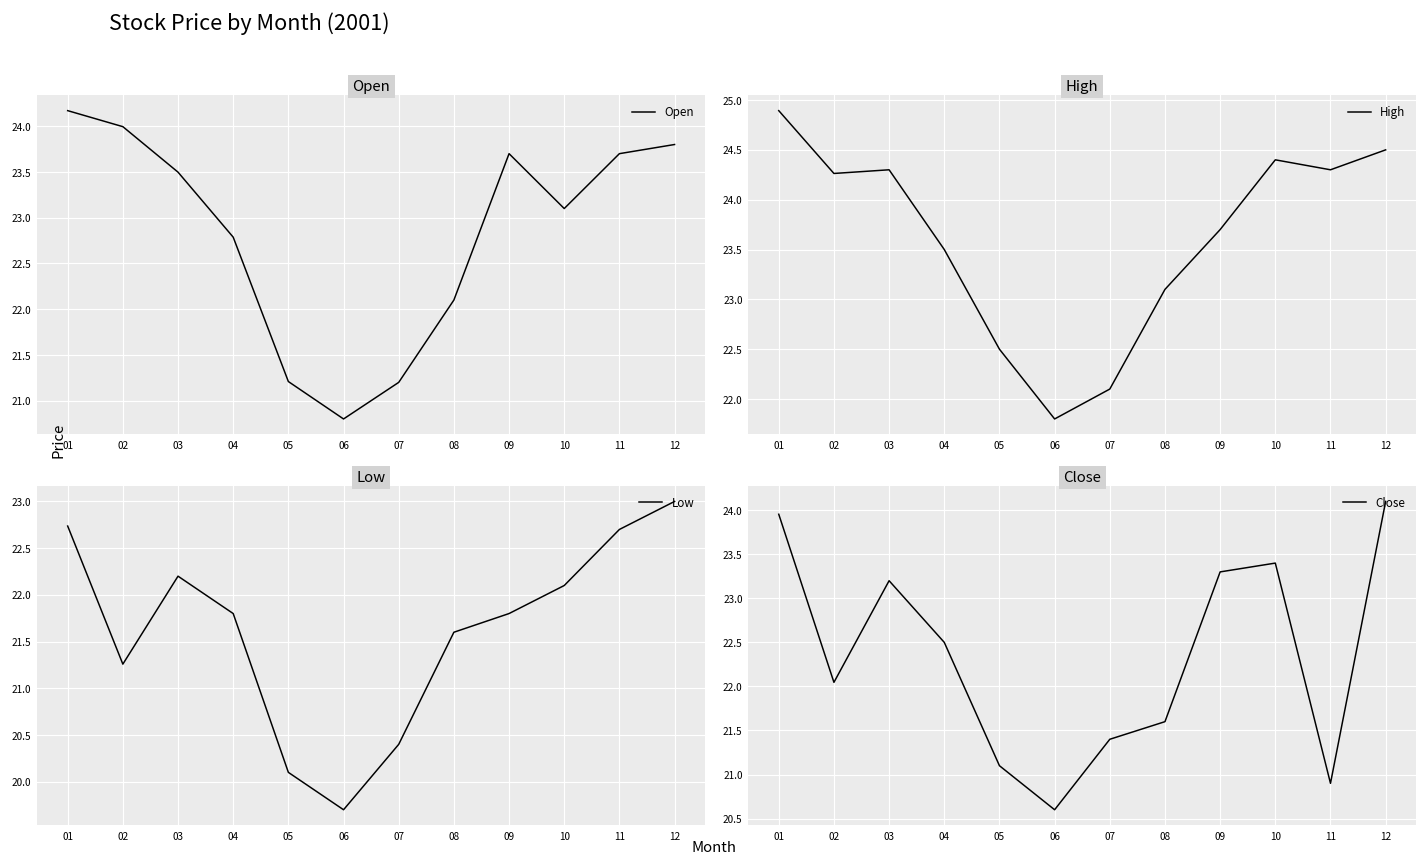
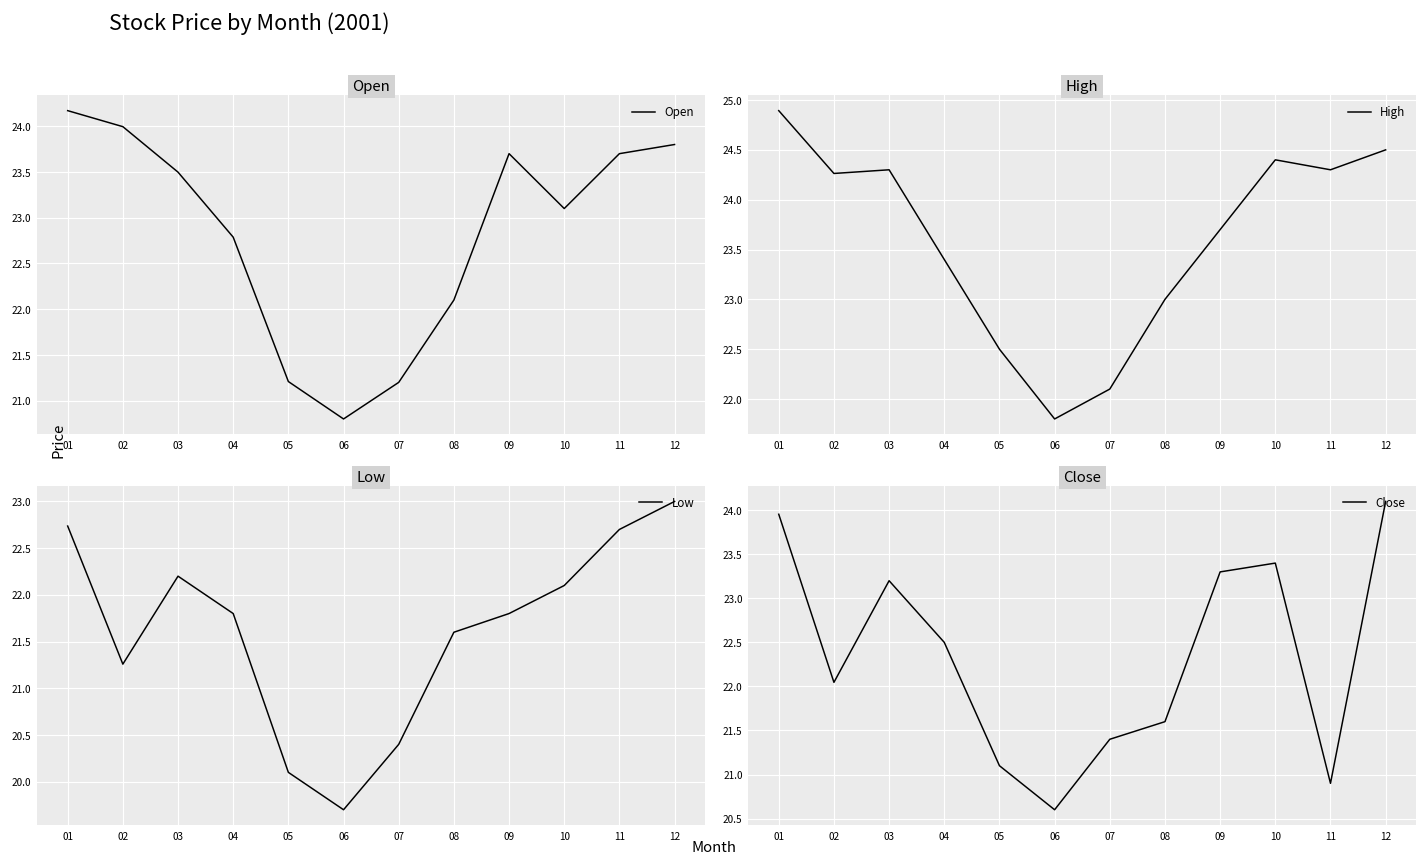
  {
    "Open": {
      "01": 24.2,
      "02": 24.0,
      "03": 23.5,
      "04": 22.8,
      "05": 21.2,
      "06": 20.8,
      "07": 21.2,
      "08": 22.1,
      "09": 23.7,
      "10": 23.1,
      "11": 23.7,
      "12": 23.8
    },
    "High": {
      "01": 24.9,
      "02": 24.3,
      "03": 24.3,
-     "04": 23.5,
+     "04": 23.4,
      "05": 22.5,
      "06": 21.8,
      "07": 22.1,
-     "08": 23.1,
+     "08": 23.0,
      "09": 23.7,
      "10": 24.4,
      "11": 24.3,
      "12": 24.5
    },
    "Low": {
      "01": 22.7,
      "02": 21.3,
      "03": 22.2,
      "04": 21.8,
      "05": 20.1,
      "06": 19.7,
      "07": 20.4,
      "08": 21.6,
      "09": 21.8,
      "10": 22.1,
      "11": 22.7,
      "12": 23.0
    },
    "Close": {
      "01": 24.0,
      "02": 22.0,
      "03": 23.2,
      "04": 22.5,
      "05": 21.1,
      "06": 20.6,
      "07": 21.4,
      "08": 21.6,
      "09": 23.3,
      "10": 23.4,
      "11": 20.9,
      "12": 24.1
    }
  }
